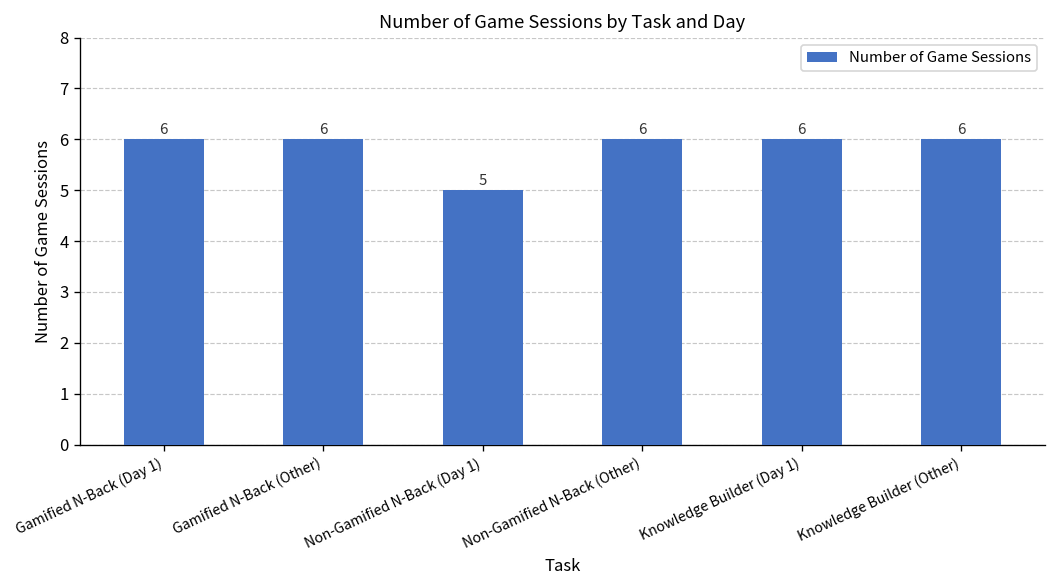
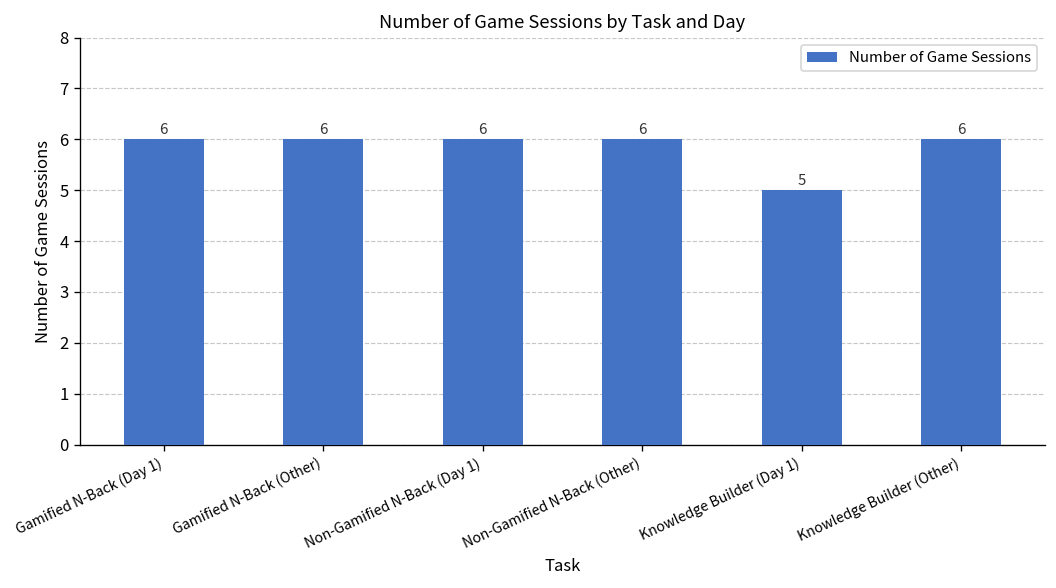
  {
    "Gamified N-Back (Day 1)": 6,
    "Gamified N-Back (Other)": 6,
-   "Non-Gamified N-Back (Day 1)": 5,
+   "Non-Gamified N-Back (Day 1)": 6,
    "Non-Gamified N-Back (Other)": 6,
-   "Knowledge Builder (Day 1)": 6,
+   "Knowledge Builder (Day 1)": 5,
    "Knowledge Builder (Other)": 6
  }
